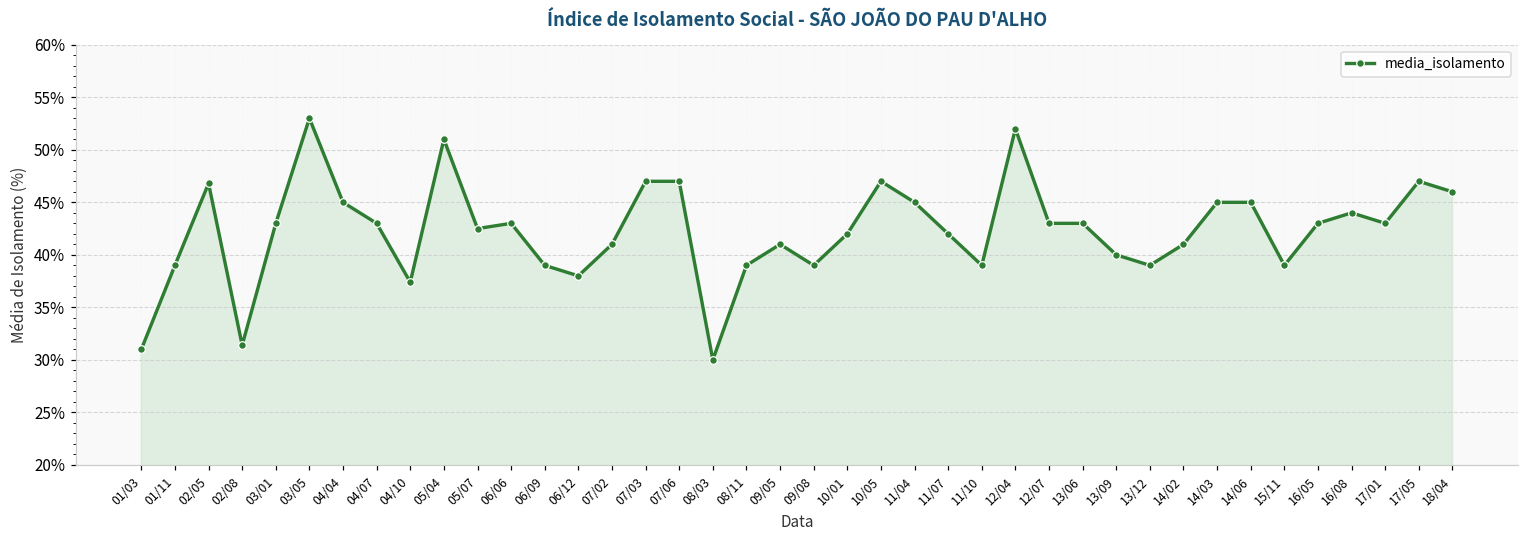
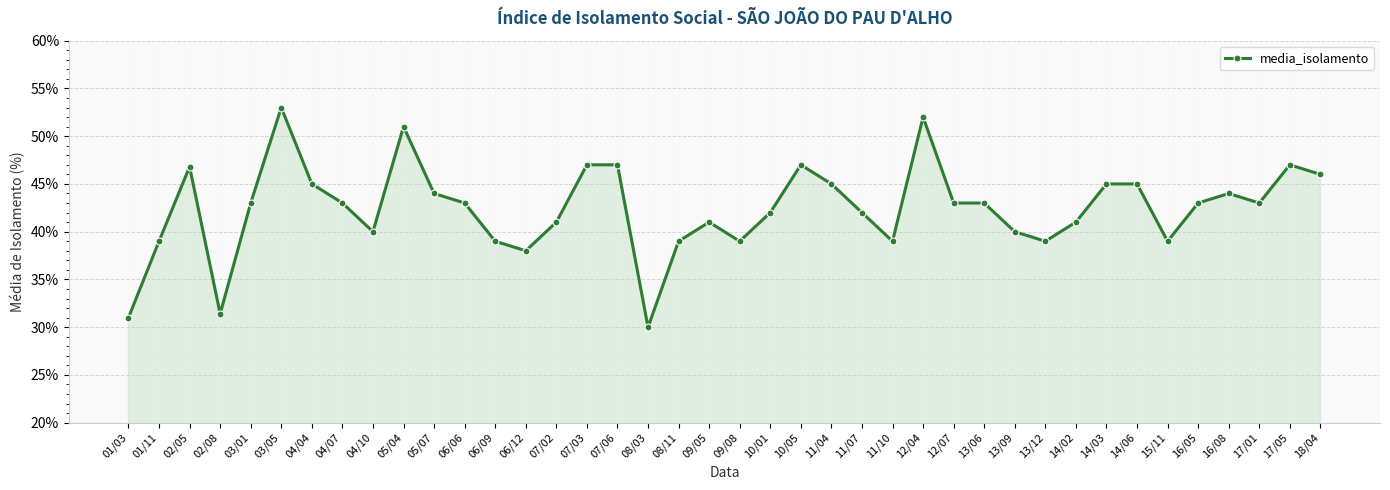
  {
    "01/03": "31%",
    "01/11": "39%",
    "02/05": "47%",
    "02/08": "31%",
    "03/01": "43%",
    "03/05": "53%",
    "04/04": "45%",
    "04/07": "43%",
-   "04/10": "37%",
+   "04/10": "40%",
    "05/04": "51%",
-   "05/07": "43%",
+   "05/07": "44%",
    "06/06": "43%",
    "06/09": "39%",
    "06/12": "38%",
    "07/02": "41%",
    "07/03": "47%",
    "07/06": "47%",
    "08/03": "30%",
    "08/11": "39%",
    "09/05": "41%",
    "09/08": "39%",
    "10/01": "42%",
    "10/05": "47%",
    "11/04": "45%",
    "11/07": "42%",
    "11/10": "39%",
    "12/04": "52%",
    "12/07": "43%",
    "13/06": "43%",
    "13/09": "40%",
    "13/12": "39%",
    "14/02": "41%",
    "14/03": "45%",
    "14/06": "45%",
    "15/11": "39%",
    "16/05": "43%",
    "16/08": "44%",
    "17/01": "43%",
    "17/05": "47%",
    "18/04": "46%"
  }
